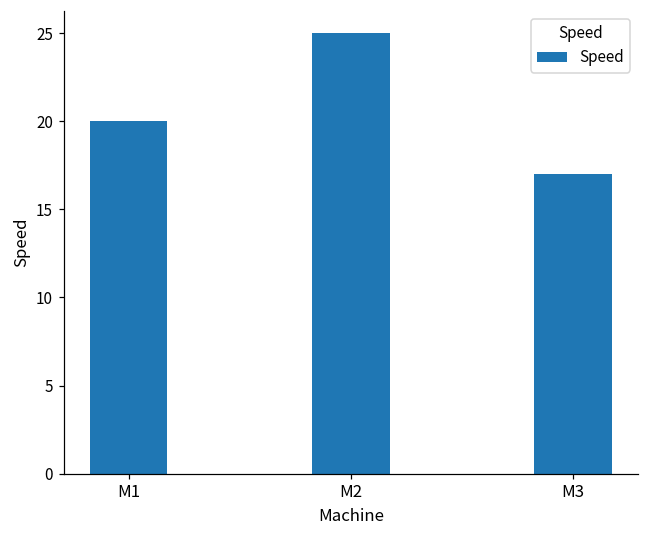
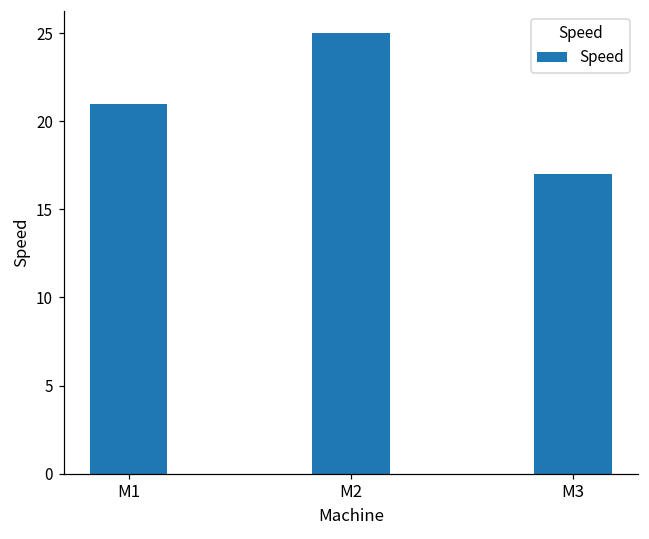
  {
-   "M1": 20,
+   "M1": 21,
    "M2": 25,
    "M3": 17
  }
